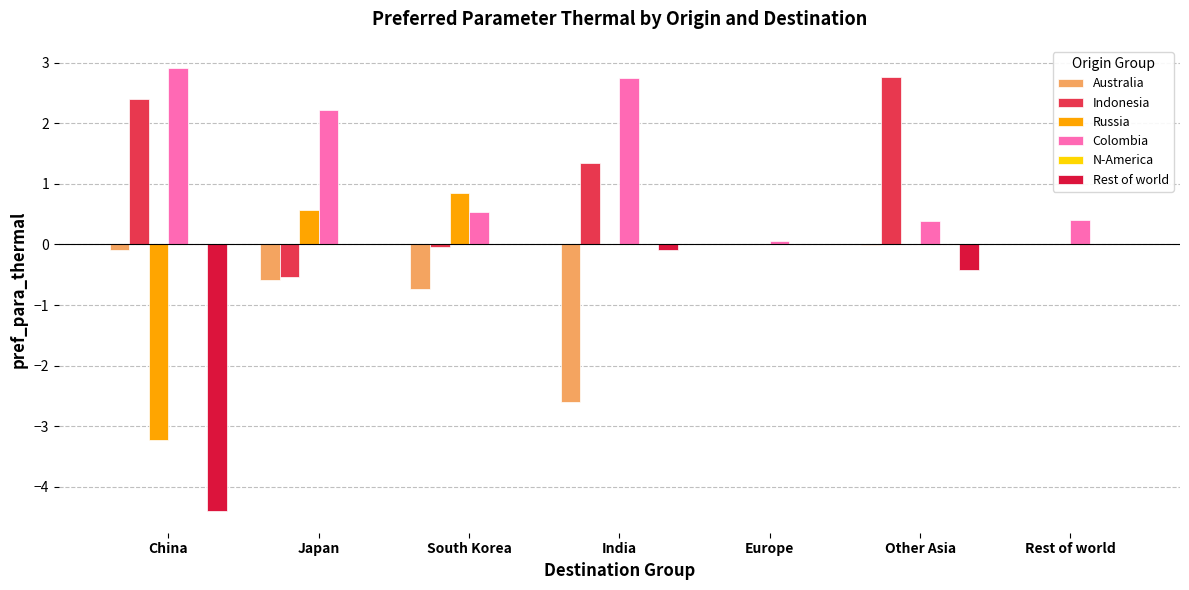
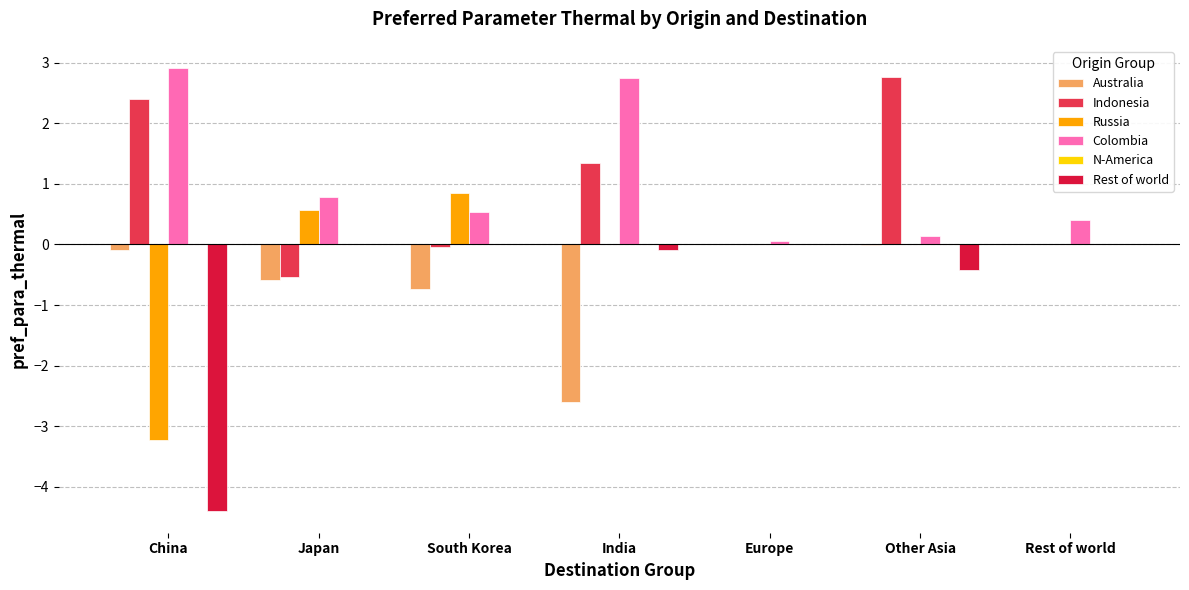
  {
    "Australia": {
      "China": -0.1,
      "Japan": -0.6,
      "South Korea": -0.7,
      "India": -2.6,
      "Europe": 0.0,
      "Rest of world": 0.0
    },
    "Colombia": {
      "China": 2.9,
-     "Japan": 2.2,
+     "Japan": 0.8,
      "South Korea": 0.5,
      "India": 2.7,
      "Europe": 0.1,
-     "Other Asia": 0.4,
+     "Other Asia": 0.1,
      "Rest of world": 0.4
    }
  }
